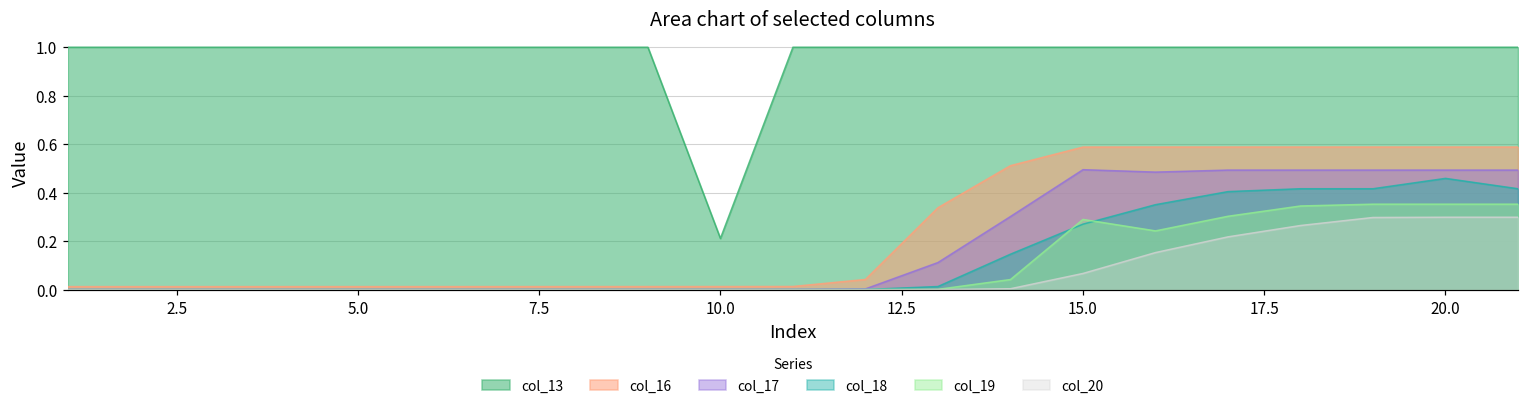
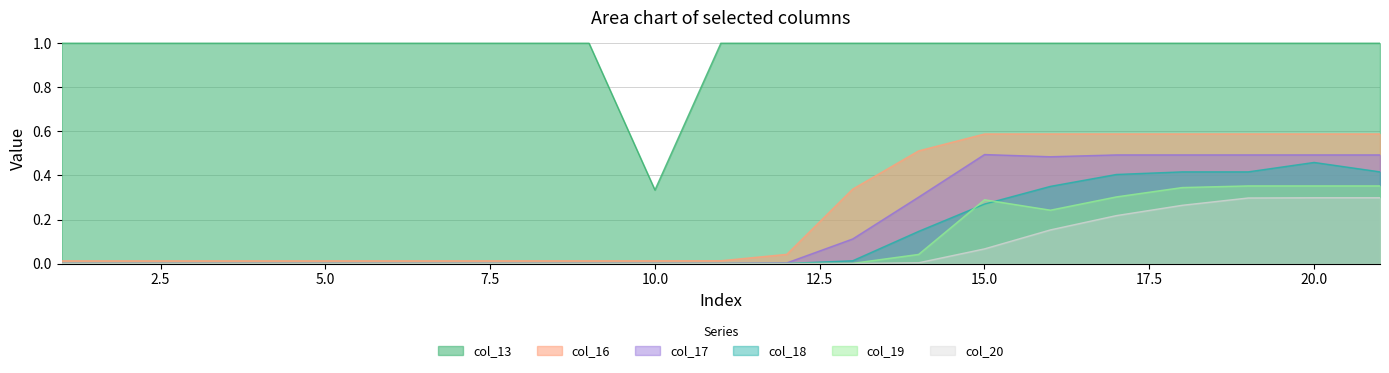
  {
    "col_13": {
      "5.0": 1.00,
-     "10.0": 0.21,
+     "10.0": 0.33,
      "15.0": 1.00,
      "20.0": 1.00
    },
    "col_16": {
      "15.0": 0.59,
      "20.0": 0.59
    },
    "col_17": {
      "15.0": 0.49,
      "20.0": 0.49
    },
    "col_18": {
      "15.0": 0.27,
      "20.0": 0.46
    },
    "col_19": {
      "15.0": 0.29,
      "20.0": 0.35
    },
    "col_20": {
      "15.0": 0.07,
      "20.0": 0.30
    }
  }
